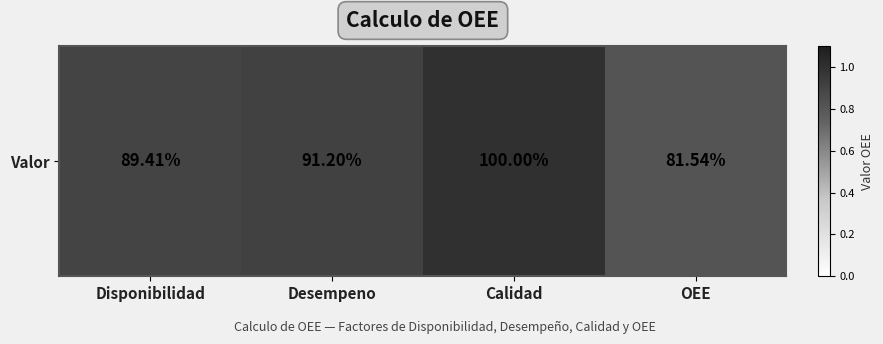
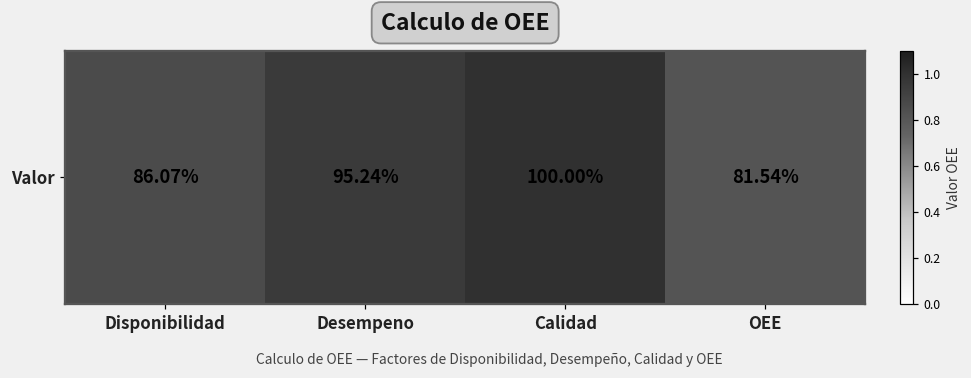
  {
    "Valor": {
-     "Disponibilidad": "89.41%",
-     "Desempeno": "91.20%",
+     "Disponibilidad": "86.07%",
+     "Desempeno": "95.24%",
      "Calidad": "100.00%",
      "OEE": "81.54%"
    }
  }
